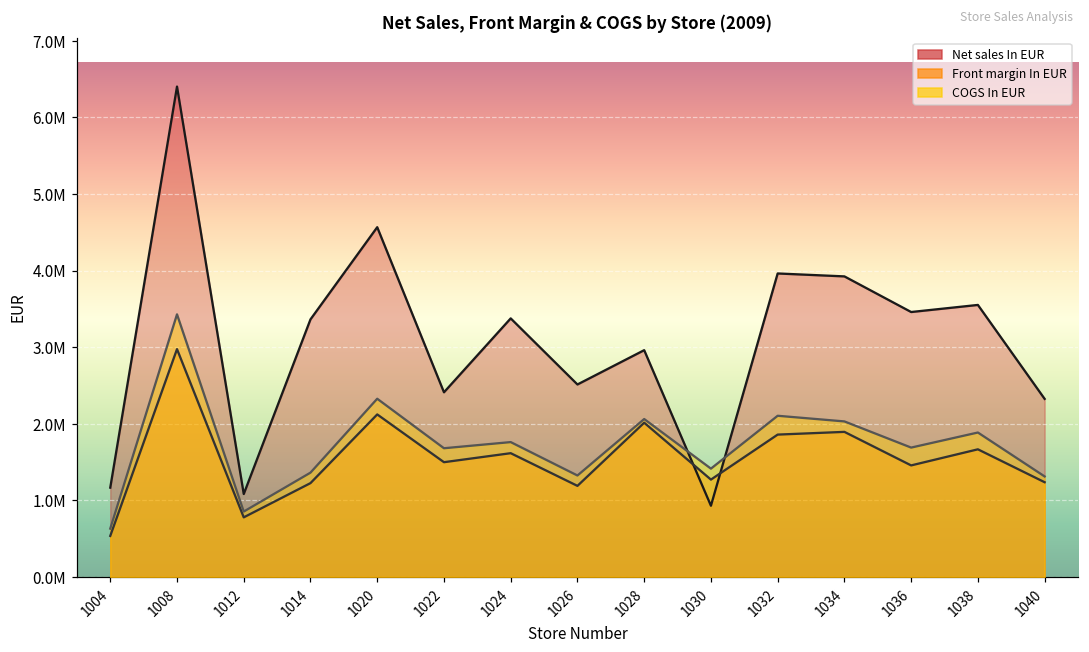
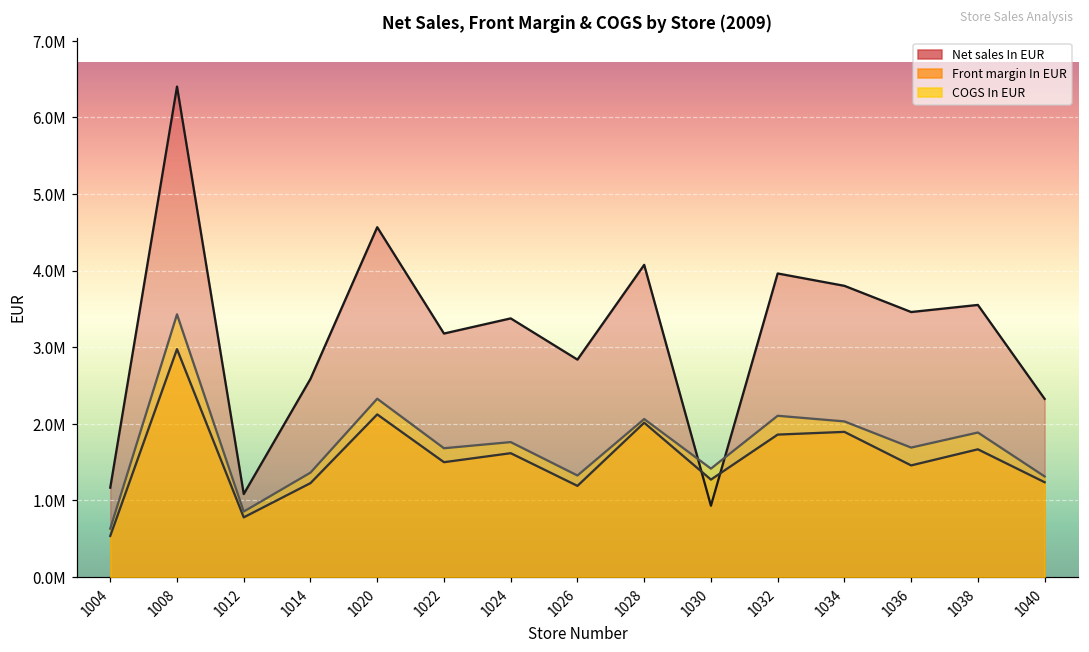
  {
    "Net sales In EUR": {
      "1004": 1200000,
      "1008": 6400000,
      "1012": 1100000,
-     "1014": 3400000,
+     "1014": 2600000,
      "1020": 4600000,
-     "1022": 2400000,
+     "1022": 3200000,
      "1024": 3400000,
-     "1026": 2500000,
-     "1028": 3000000,
+     "1026": 2800000,
+     "1028": 4100000,
      "1030": 900000,
      "1032": 4000000,
-     "1034": 3900000,
+     "1034": 3800000,
      "1036": 3500000,
      "1038": 3600000,
      "1040": 2300000
    }
  }
